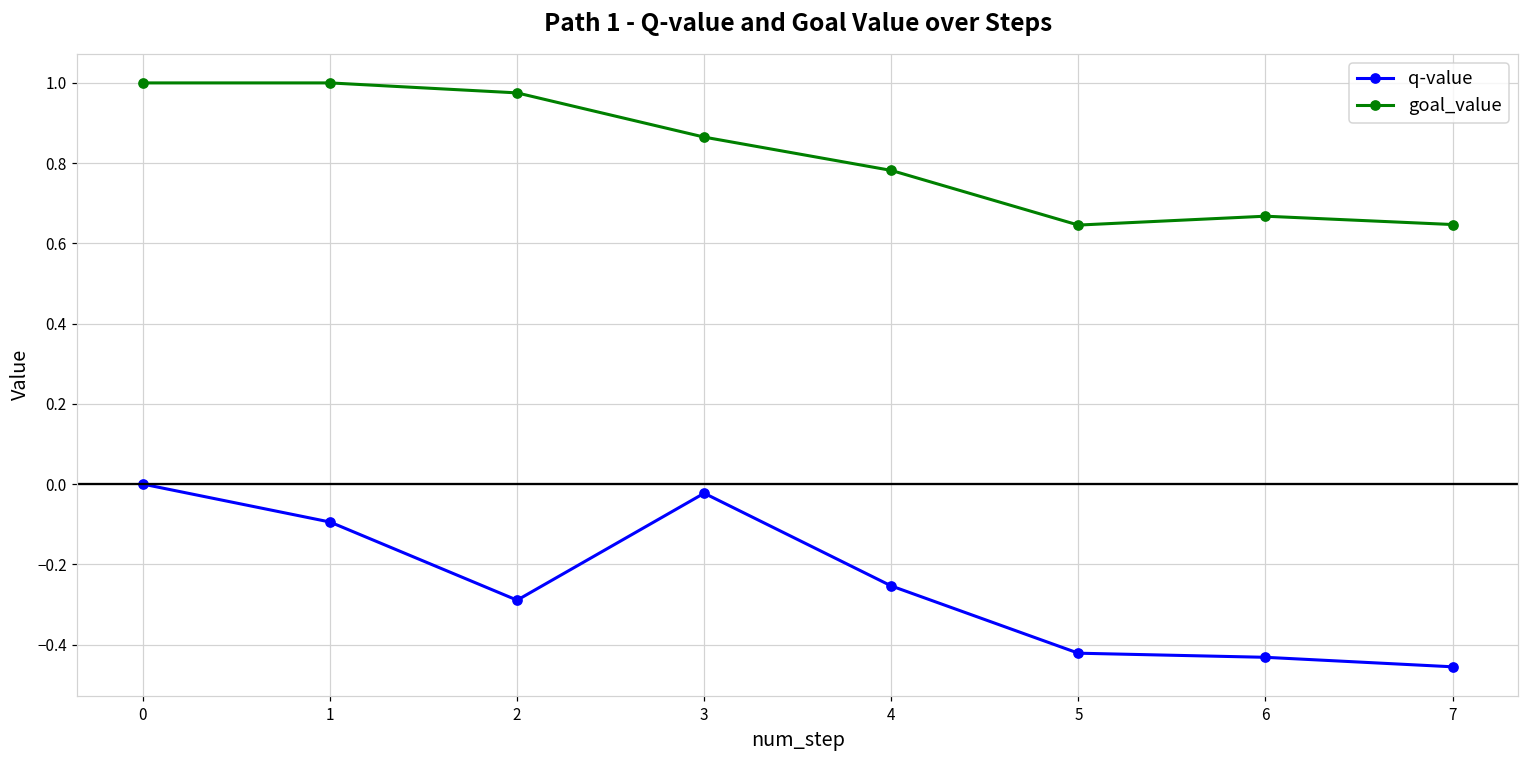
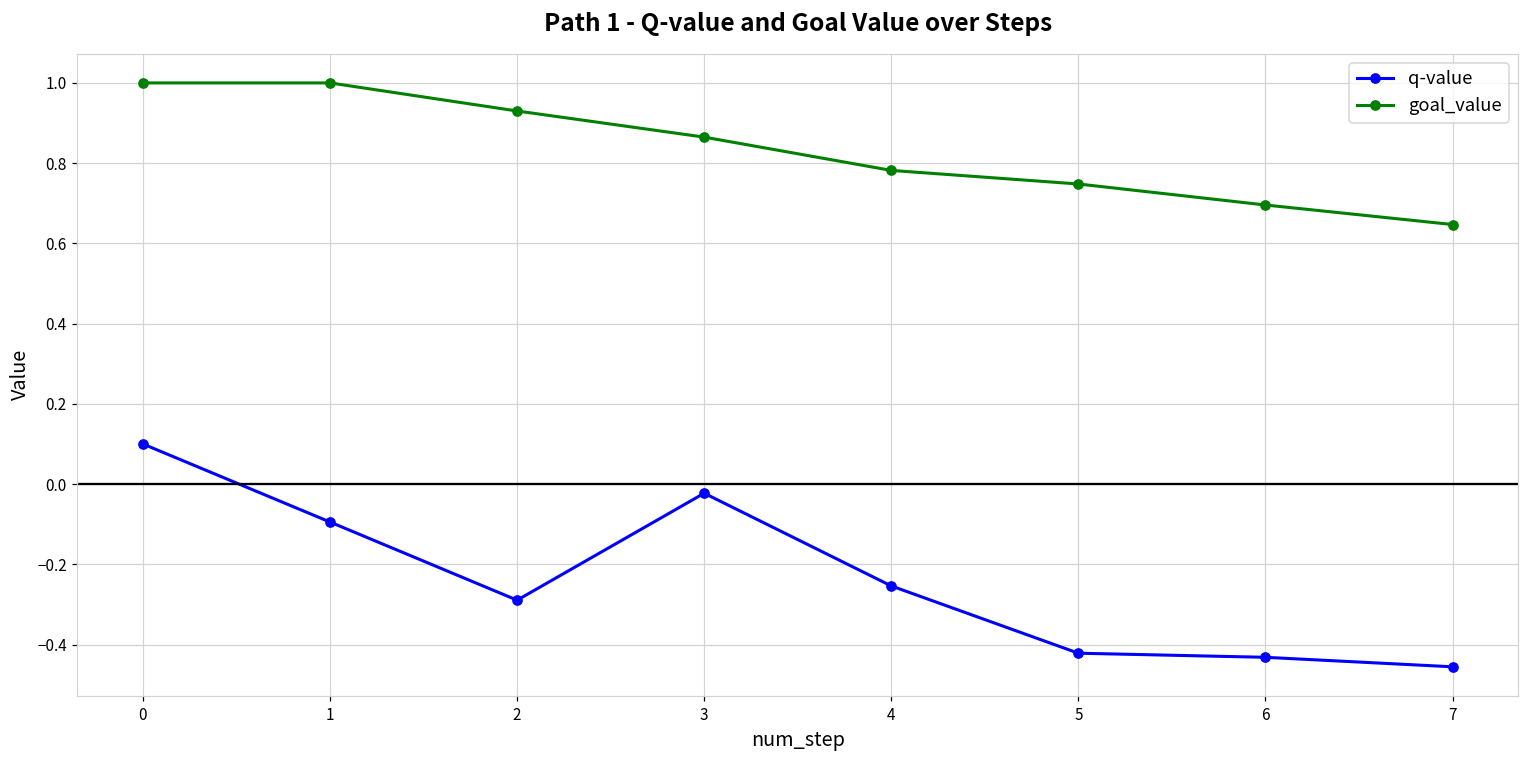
  {
    "q-value": {
-     "0": 0.0,
+     "0": 0.1,
      "1": -0.1,
      "2": -0.29,
      "3": -0.02,
      "4": -0.25,
      "5": -0.42,
      "6": -0.43,
      "7": -0.46
    },
    "goal_value": {
      "0": 1.00,
      "1": 1.00,
-     "2": 0.98,
+     "2": 0.93,
      "3": 0.86,
      "4": 0.78,
-     "5": 0.65,
-     "6": 0.67,
+     "5": 0.75,
+     "6": 0.70,
      "7": 0.65
    }
  }
